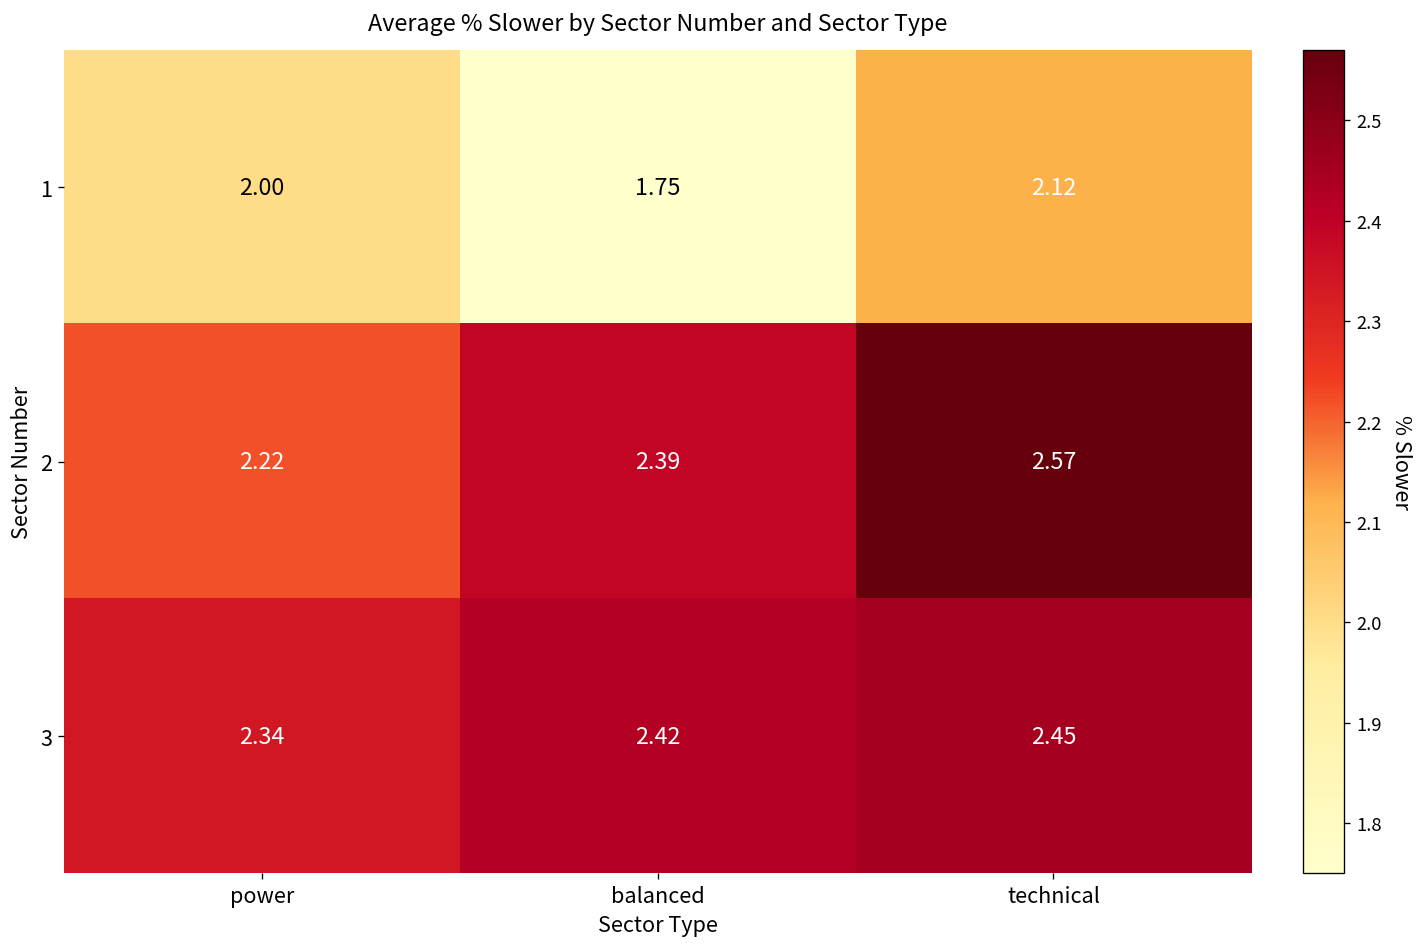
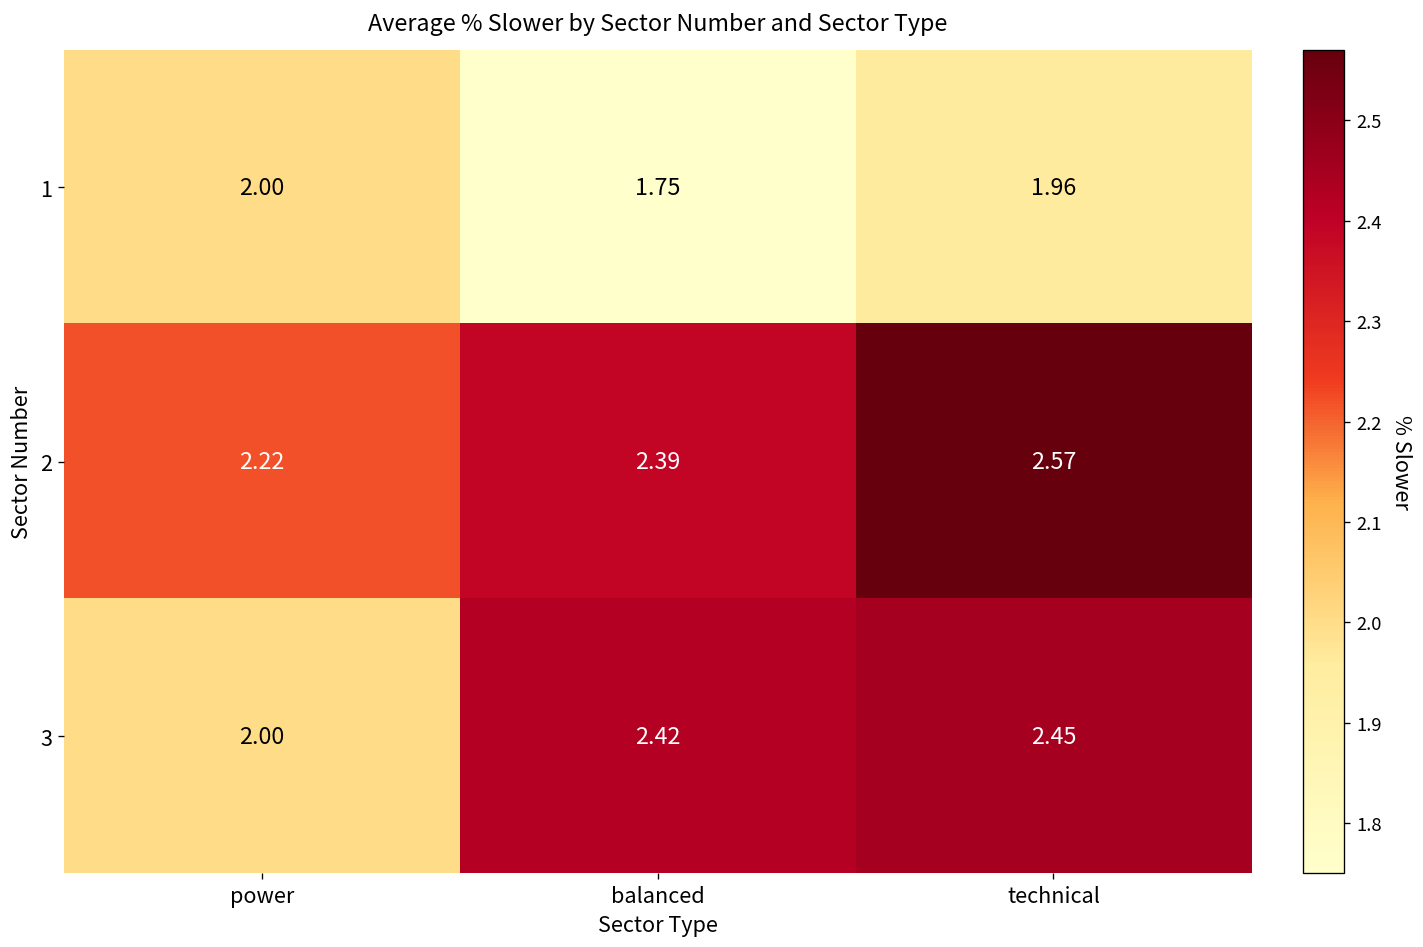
  {
    "1": {
      "power": 2.00,
      "balanced": 1.75,
-     "technical": 2.12
+     "technical": 1.96
    },
    "2": {
      "power": 2.22,
      "balanced": 2.39,
      "technical": 2.57
    },
    "3": {
-     "power": 2.34,
+     "power": 2.00,
      "balanced": 2.42,
      "technical": 2.45
    }
  }
